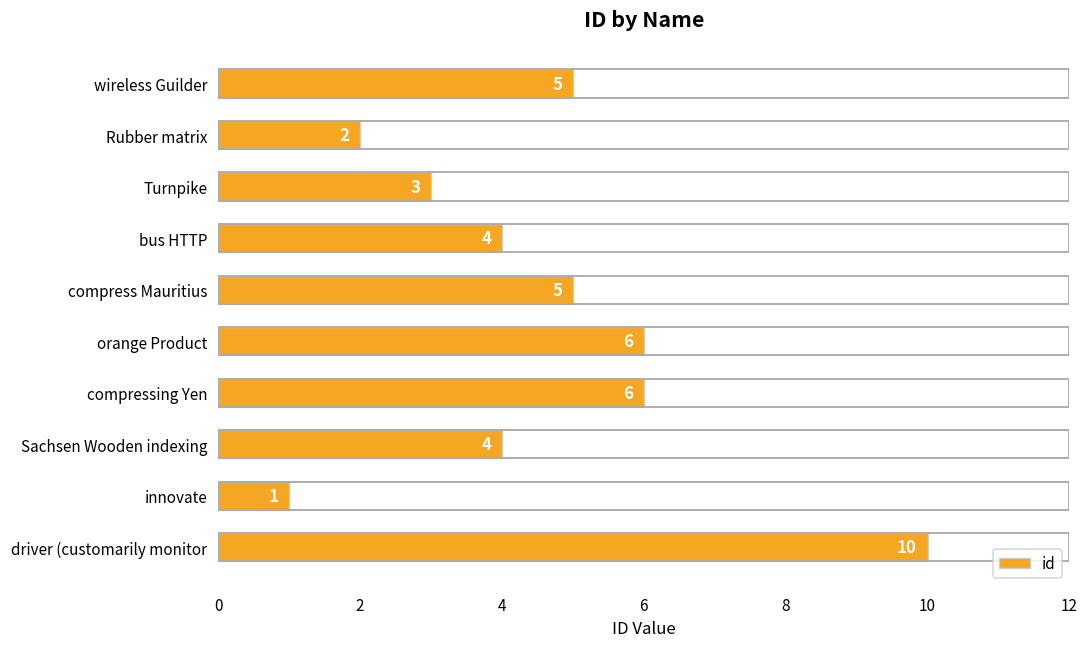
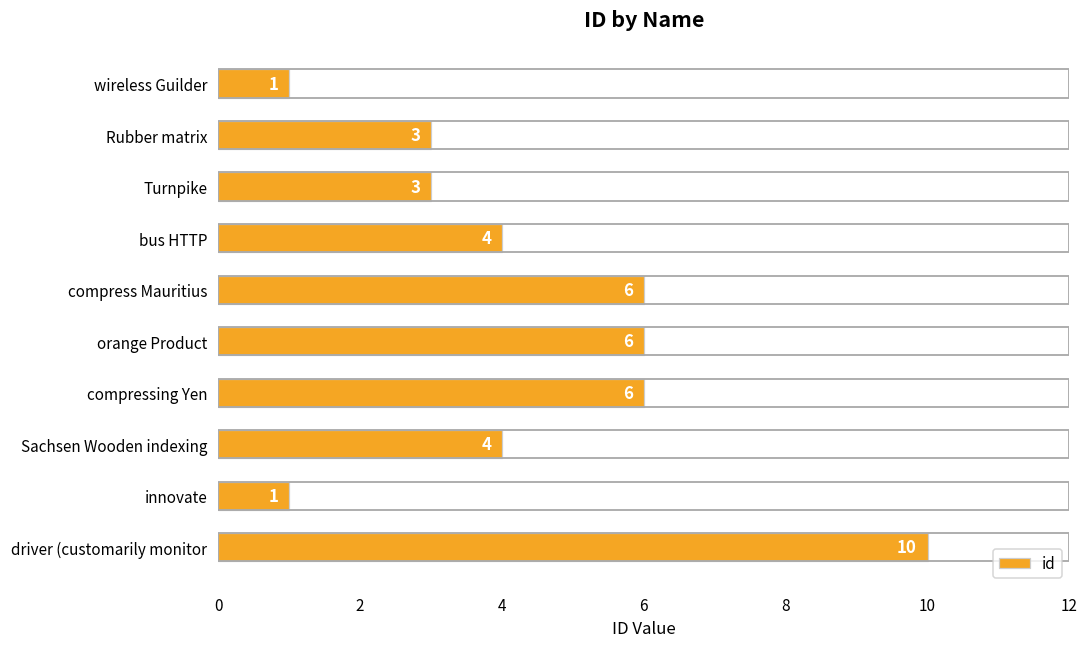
  {
-   "wireless Guilder": 5,
-   "Rubber matrix": 2,
+   "wireless Guilder": 1,
+   "Rubber matrix": 3,
    "Turnpike": 3,
    "bus HTTP": 4,
-   "compress Mauritius": 5,
+   "compress Mauritius": 6,
    "orange Product": 6,
    "compressing Yen": 6,
    "Sachsen Wooden indexing": 4,
    "innovate": 1,
    "driver (customarily monitor": 10
  }
